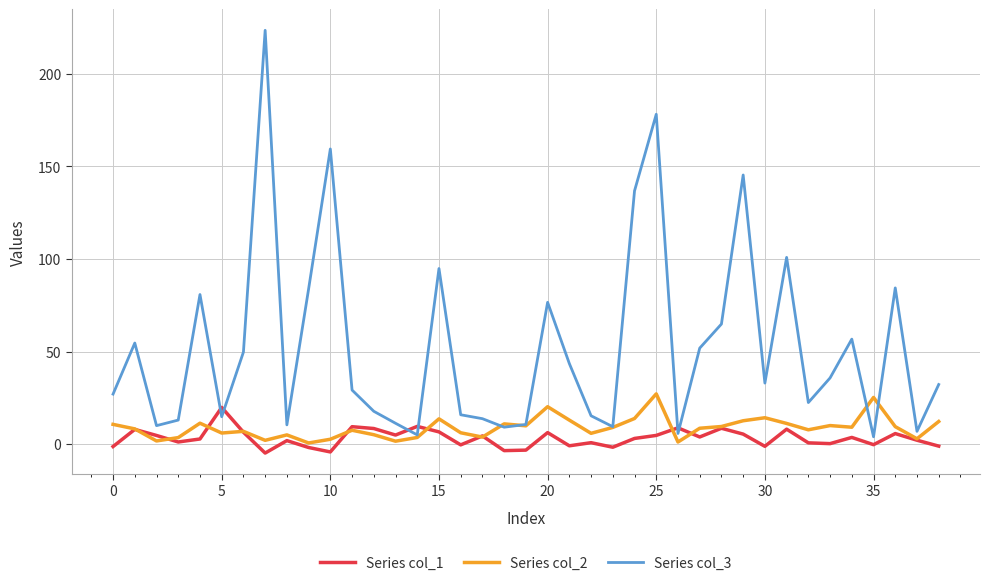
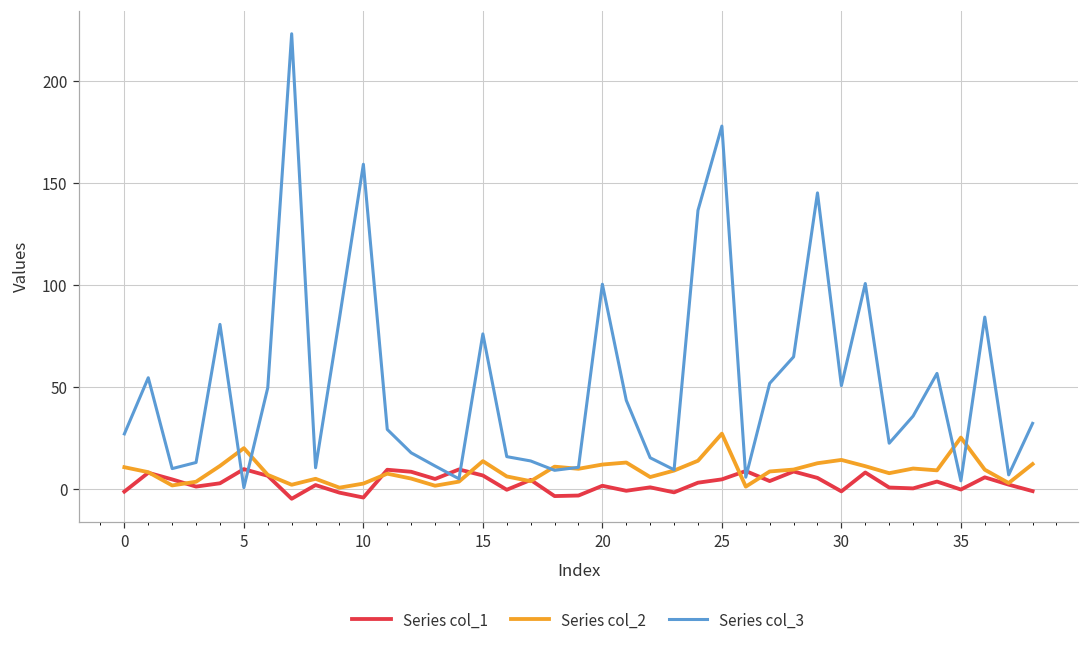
  {
    "Series col_1": {
      "0": -1,
-     "5": 20,
+     "5": 10,
      "10": -4,
      "15": 7,
-     "20": 6,
+     "20": 2,
      "25": 5,
      "30": -1,
      "35": 0
    },
    "Series col_2": {
      "0": 11,
-     "5": 6,
+     "5": 20,
      "10": 3,
      "15": 14,
-     "20": 20,
+     "20": 12,
      "25": 27,
      "30": 14,
      "35": 25
    },
    "Series col_3": {
      "0": 27,
-     "5": 15,
+     "5": 1,
      "10": 159,
-     "15": 95,
-     "20": 77,
+     "15": 76,
+     "20": 100,
      "25": 178,
-     "30": 33,
+     "30": 51,
      "35": 4
    }
  }
